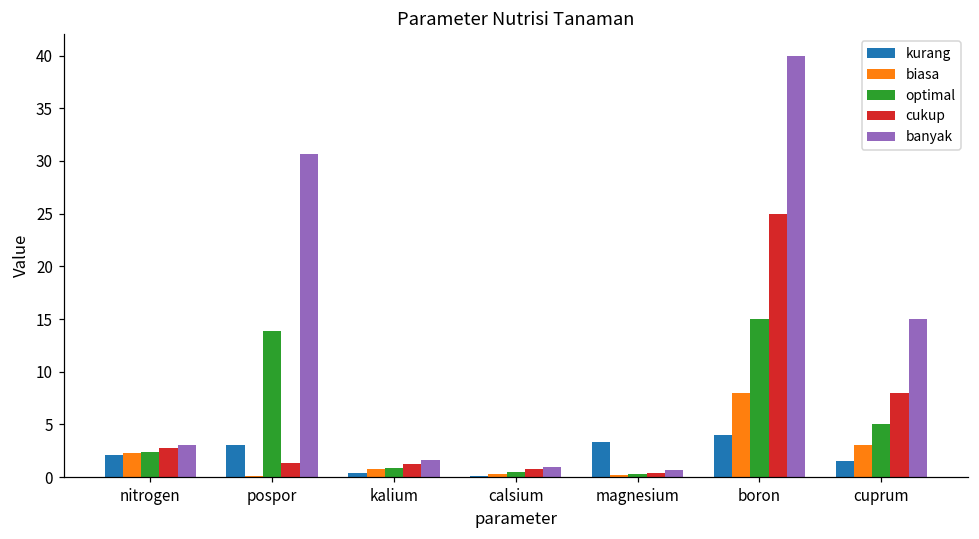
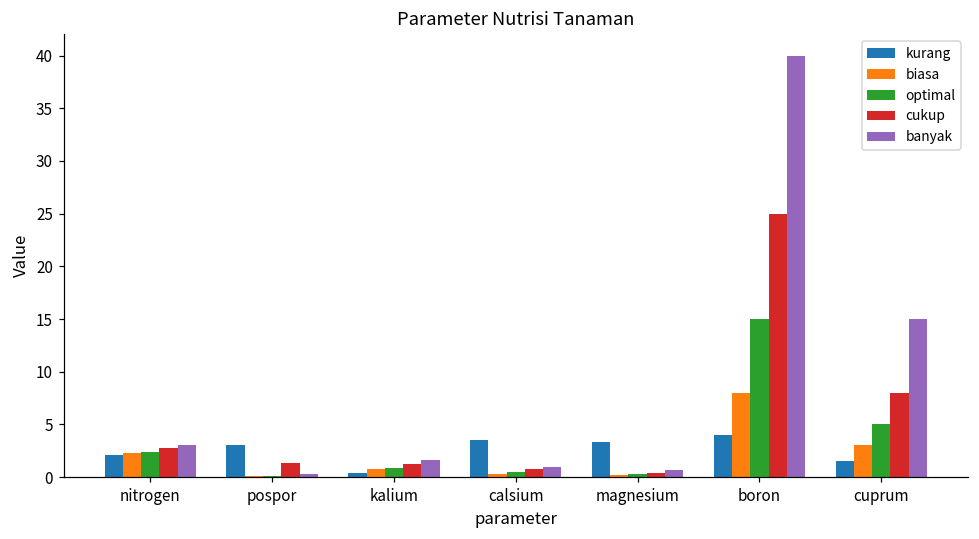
  {
    "kurang": {
      "nitrogen": 2,
      "pospor": 3,
      "kalium": 0,
-     "calsium": 0,
+     "calsium": 3,
      "magnesium": 3,
      "boron": 4,
      "cuprum": 2
    },
    "biasa": {
      "nitrogen": 2,
      "kalium": 1,
      "boron": 8,
      "cuprum": 3
    },
    "optimal": {
      "nitrogen": 2,
-     "pospor": 14,
+     "pospor": 0,
      "kalium": 1,
      "calsium": 1,
      "boron": 15,
      "cuprum": 5
    },
    "cukup": {
      "nitrogen": 3,
      "pospor": 1,
      "kalium": 1,
      "calsium": 1,
      "magnesium": 0,
      "boron": 25,
      "cuprum": 8
    },
    "banyak": {
      "nitrogen": 3,
-     "pospor": 31,
+     "pospor": 0,
      "kalium": 2,
      "calsium": 1,
      "magnesium": 1,
      "boron": 40,
      "cuprum": 15
    }
  }
